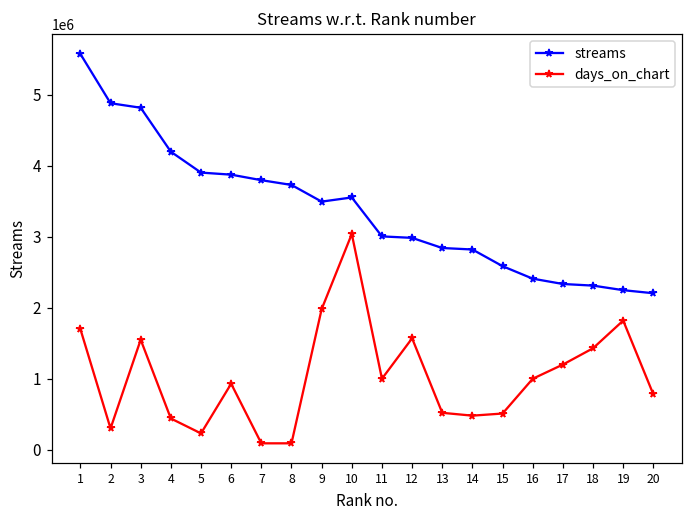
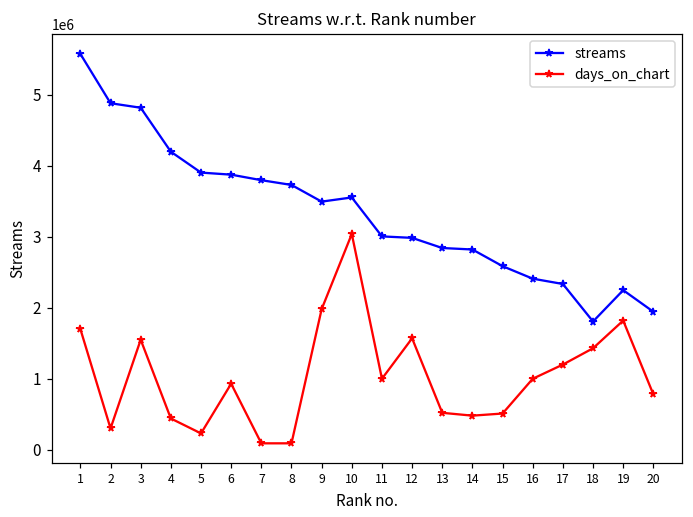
  {
    "streams": {
      "1": 5600000,
      "2": 4900000,
      "3": 4800000,
      "4": 4200000,
      "5": 3900000,
      "6": 3900000,
      "7": 3800000,
      "8": 3700000,
      "9": 3500000,
      "10": 3600000,
      "11": 3000000,
      "12": 3000000,
      "13": 2800000,
      "14": 2800000,
      "15": 2600000,
      "16": 2400000,
      "17": 2300000,
-     "18": 2300000,
+     "18": 1800000,
      "19": 2200000,
-     "20": 2200000
+     "20": 1900000
    },
    "days_on_chart": {
      "1": 1700000,
      "2": 300000,
      "3": 1600000,
      "4": 400000,
      "5": 200000,
      "6": 900000,
      "7": 100000,
      "8": 100000,
      "9": 2000000,
      "10": 3000000,
      "11": 1000000,
      "12": 1600000,
      "13": 500000,
      "14": 500000,
      "15": 500000,
      "16": 1000000,
      "17": 1200000,
      "18": 1400000,
      "19": 1800000,
      "20": 800000
    }
  }
